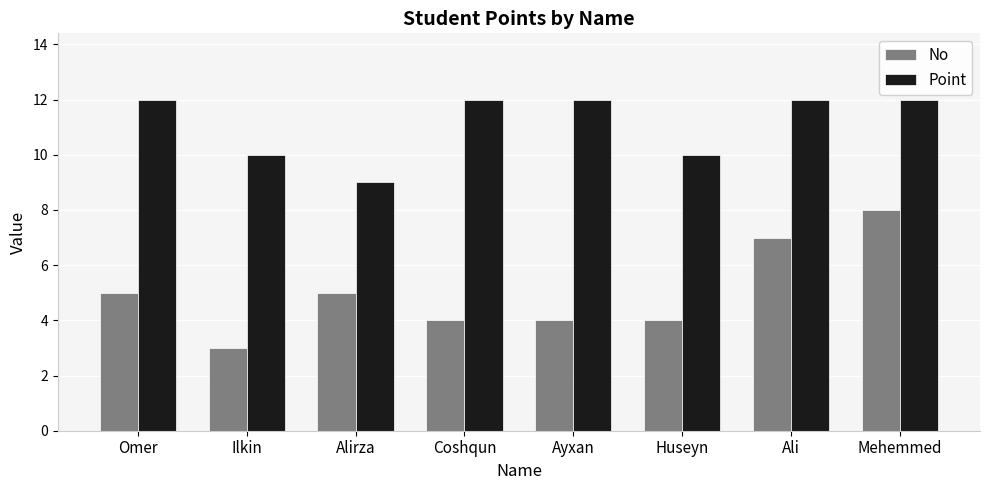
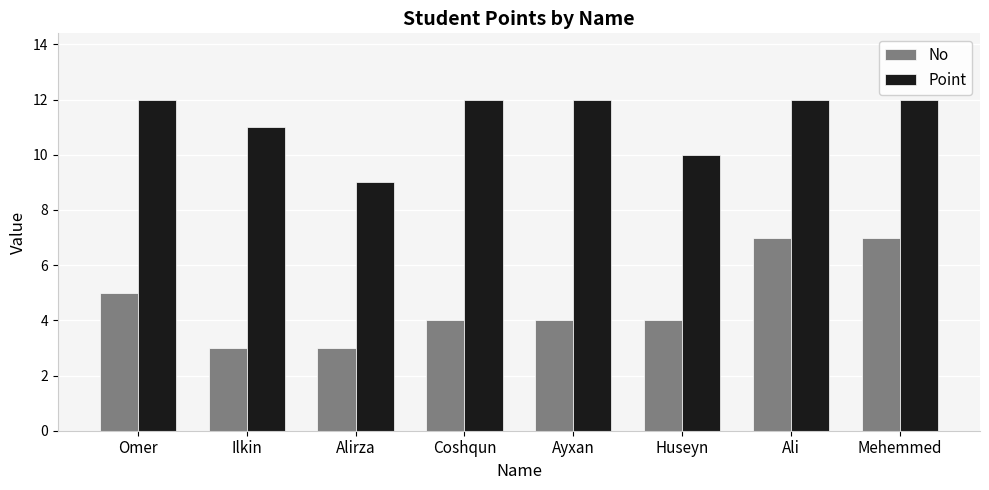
  {
    "No": {
      "Omer": 5,
      "Ilkin": 3,
-     "Alirza": 5,
+     "Alirza": 3,
      "Coshqun": 4,
      "Ayxan": 4,
      "Huseyn": 4,
      "Ali": 7,
-     "Mehemmed": 8
+     "Mehemmed": 7
    },
    "Point": {
      "Omer": 12,
-     "Ilkin": 10,
+     "Ilkin": 11,
      "Alirza": 9,
      "Coshqun": 12,
      "Ayxan": 12,
      "Huseyn": 10,
      "Ali": 12,
      "Mehemmed": 12
    }
  }
